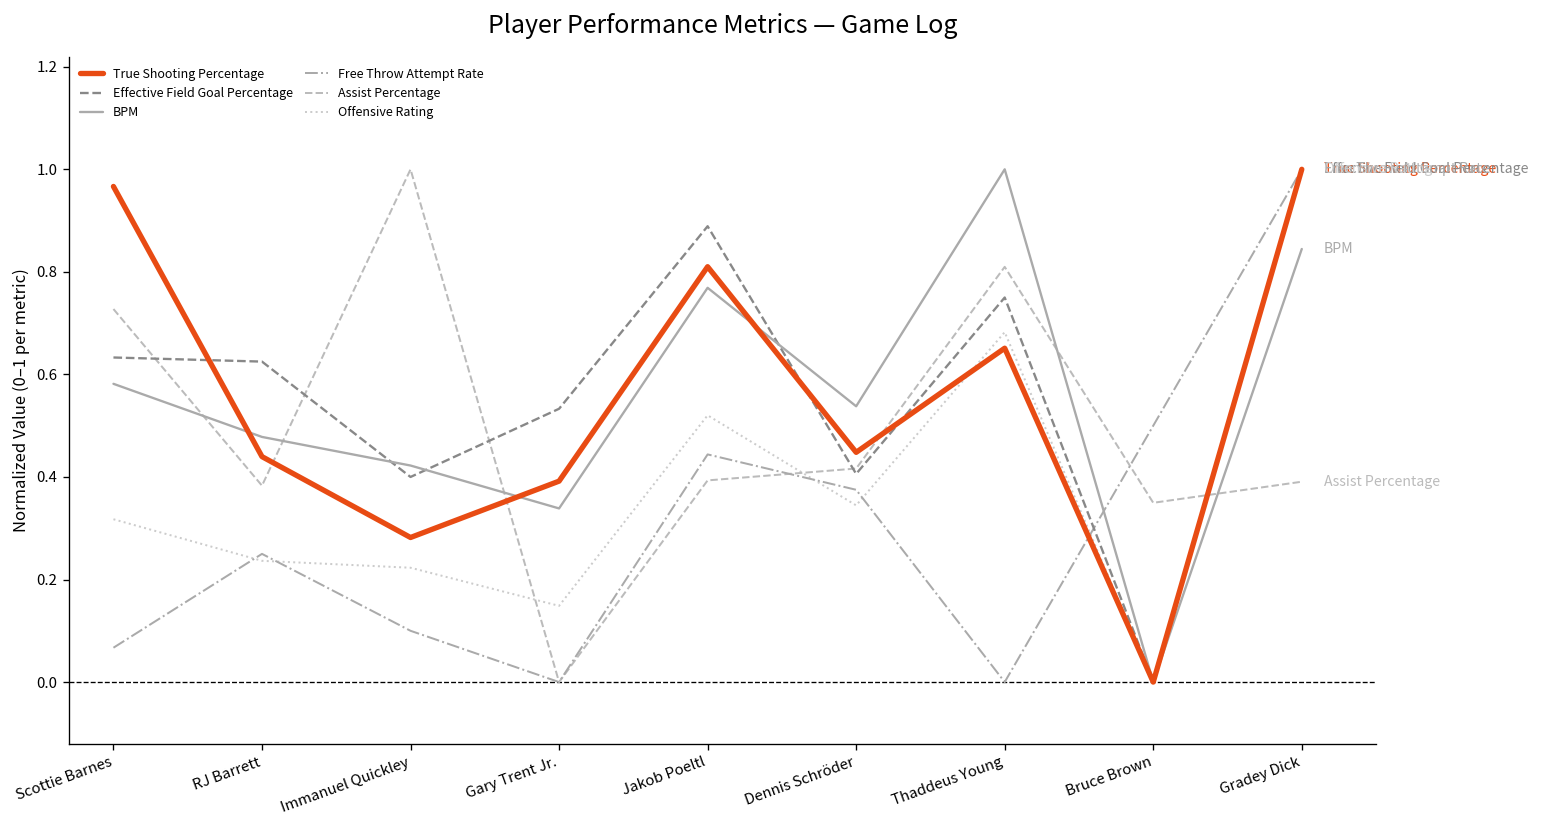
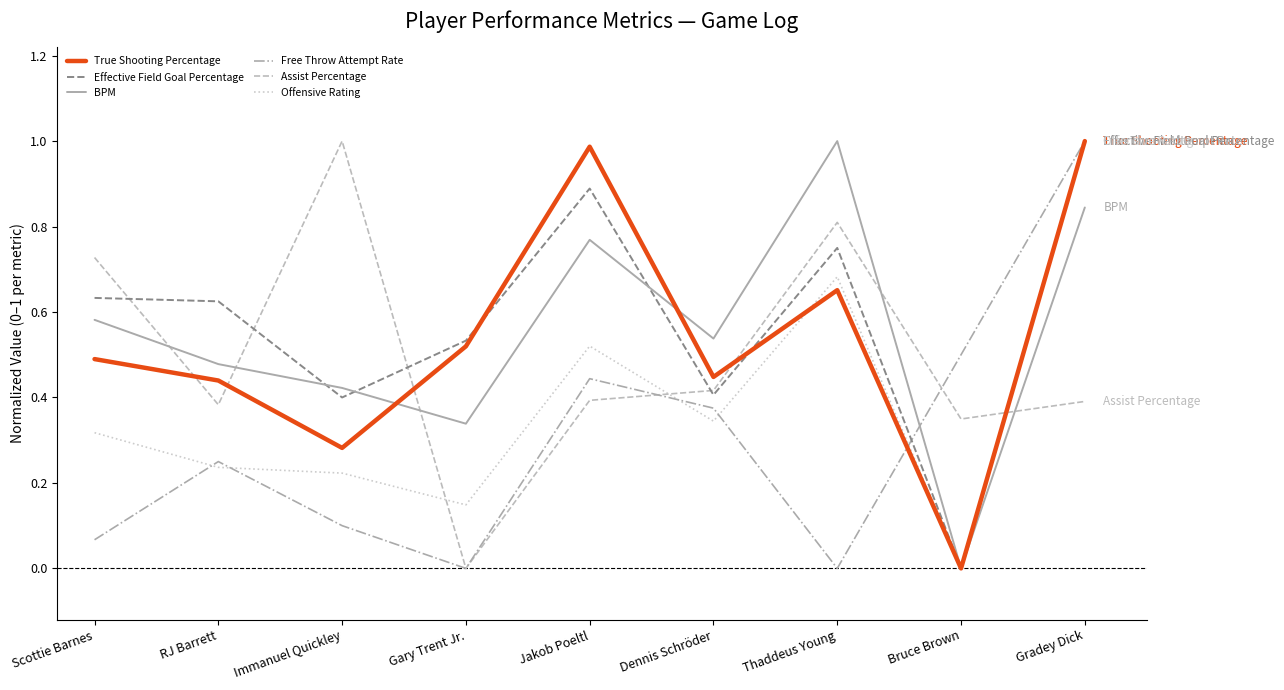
  {
    "True Shooting Percentage": {
-     "Scottie Barnes": 0.97,
+     "Scottie Barnes": 0.49,
      "RJ Barrett": 0.44,
      "Immanuel Quickley": 0.28,
-     "Gary Trent Jr.": 0.39,
-     "Jakob Poeltl": 0.81,
+     "Gary Trent Jr.": 0.52,
+     "Jakob Poeltl": 0.99,
      "Dennis Schröder": 0.45,
      "Thaddeus Young": 0.65
    }
  }
